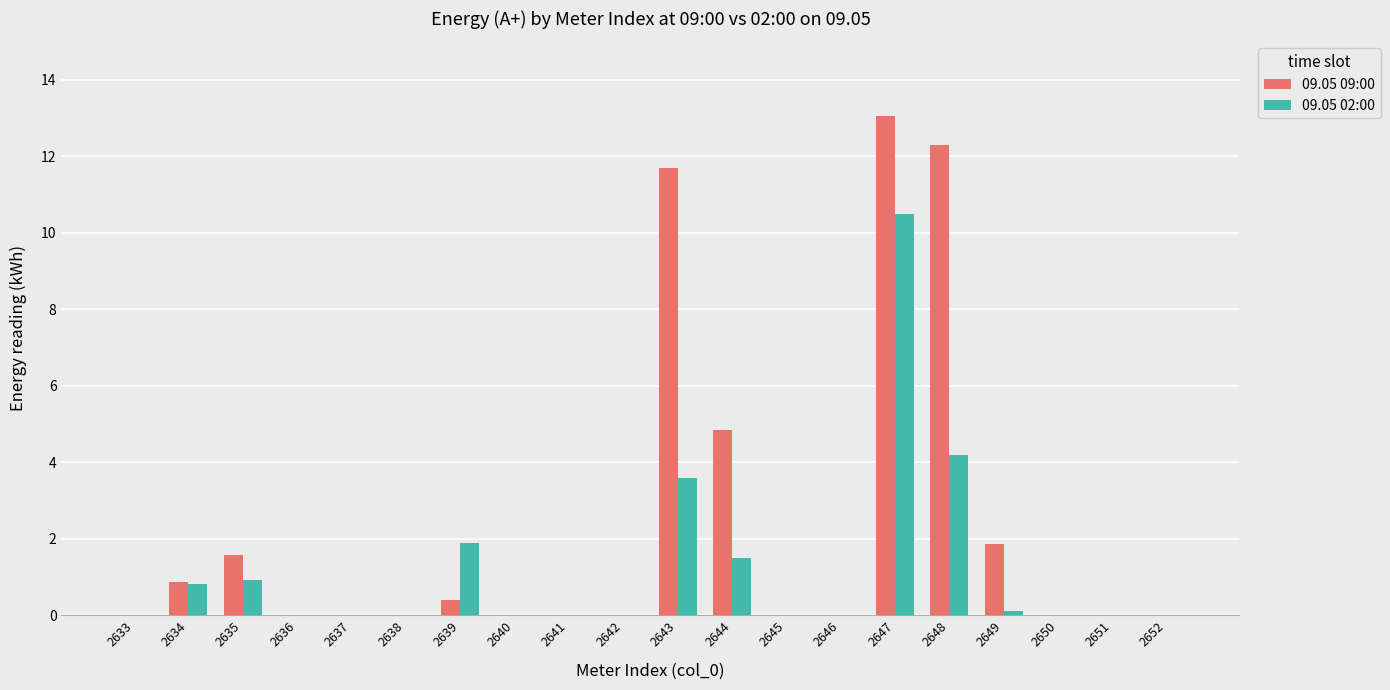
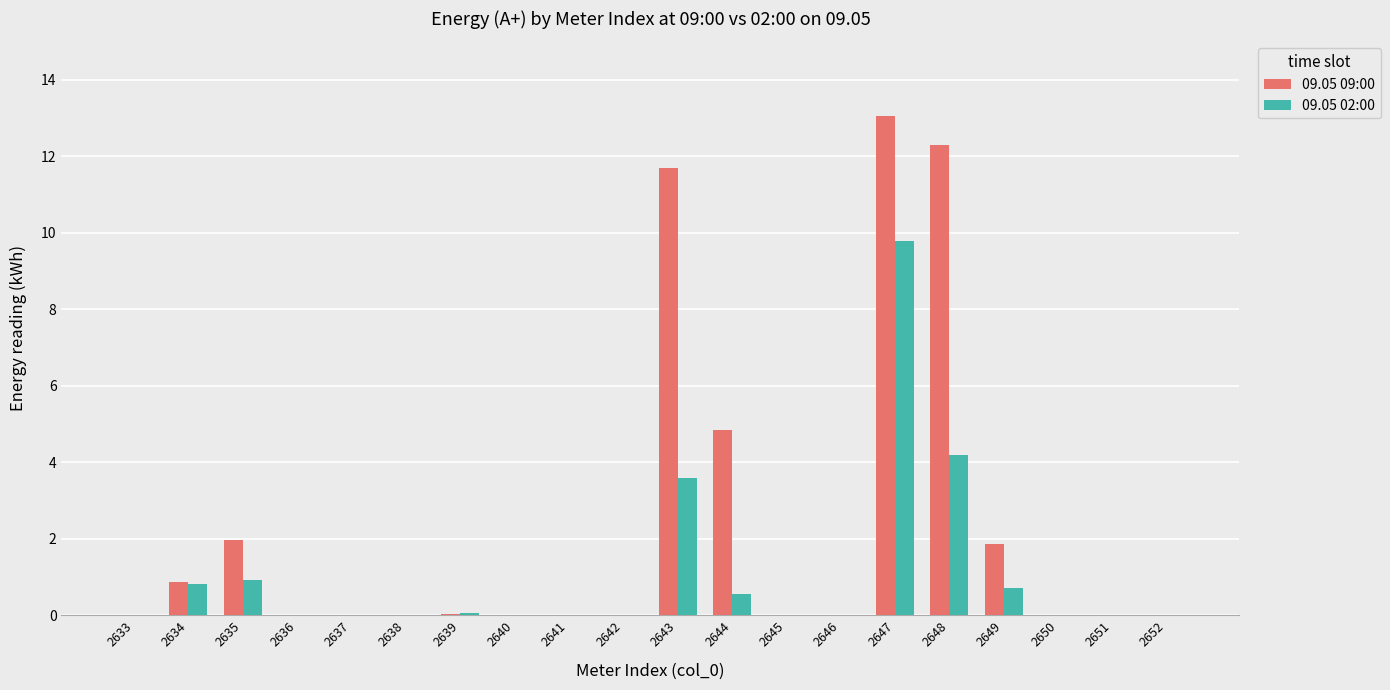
  {
    "09.05 09:00": {
      "2633": 0.0,
      "2634": 0.9,
-     "2635": 1.6,
+     "2635": 2.0,
      "2636": 0.0,
      "2637": 0.0,
      "2638": 0.0,
-     "2639": 0.4,
+     "2639": 0.0,
      "2640": 0.0,
      "2641": 0.0,
      "2642": 0.0,
      "2643": 11.7,
      "2644": 4.8,
      "2645": 0.0,
      "2646": 0.0,
      "2647": 13.0,
      "2648": 12.3,
      "2649": 1.9,
      "2650": 0.0,
      "2651": 0.0,
      "2652": 0.0
    },
    "09.05 02:00": {
      "2633": 0.0,
      "2634": 0.8,
      "2635": 0.9,
      "2636": 0.0,
      "2637": 0.0,
      "2638": 0.0,
-     "2639": 1.9,
+     "2639": 0.0,
      "2640": 0.0,
      "2641": 0.0,
      "2642": 0.0,
      "2643": 3.6,
-     "2644": 1.5,
+     "2644": 0.6,
      "2645": 0.0,
      "2646": 0.0,
-     "2647": 10.5,
+     "2647": 9.8,
      "2648": 4.2,
-     "2649": 0.1,
+     "2649": 0.7,
      "2650": 0.0,
      "2651": 0.0,
      "2652": 0.0
    }
  }
